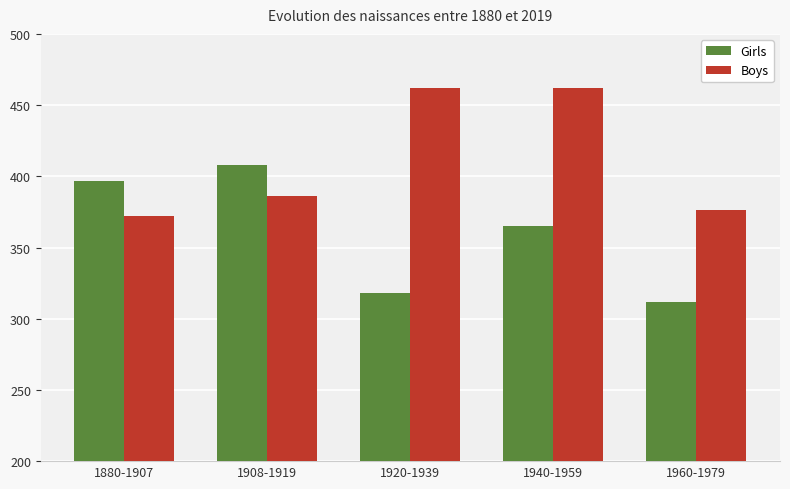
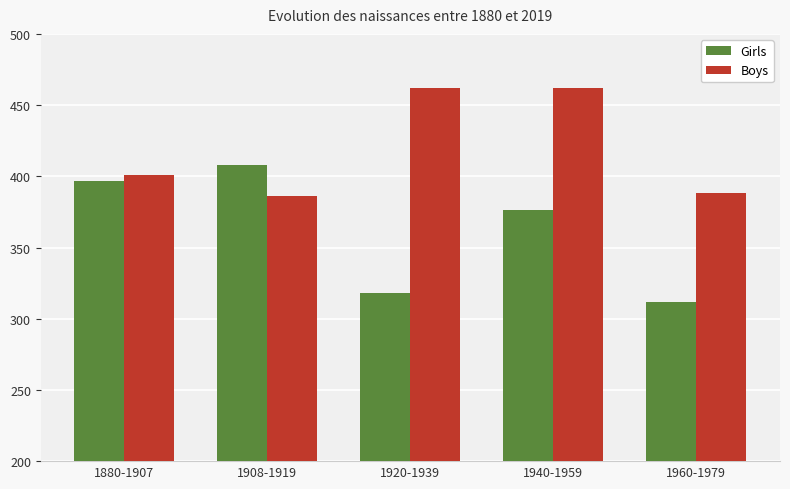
  {
    "Girls": {
      "1880-1907": 397,
      "1908-1919": 408,
      "1920-1939": 318,
-     "1940-1959": 365,
+     "1940-1959": 376,
      "1960-1979": 312
    },
    "Boys": {
-     "1880-1907": 372,
+     "1880-1907": 401,
      "1908-1919": 386,
      "1920-1939": 462,
      "1940-1959": 462,
-     "1960-1979": 376
+     "1960-1979": 388
    }
  }
